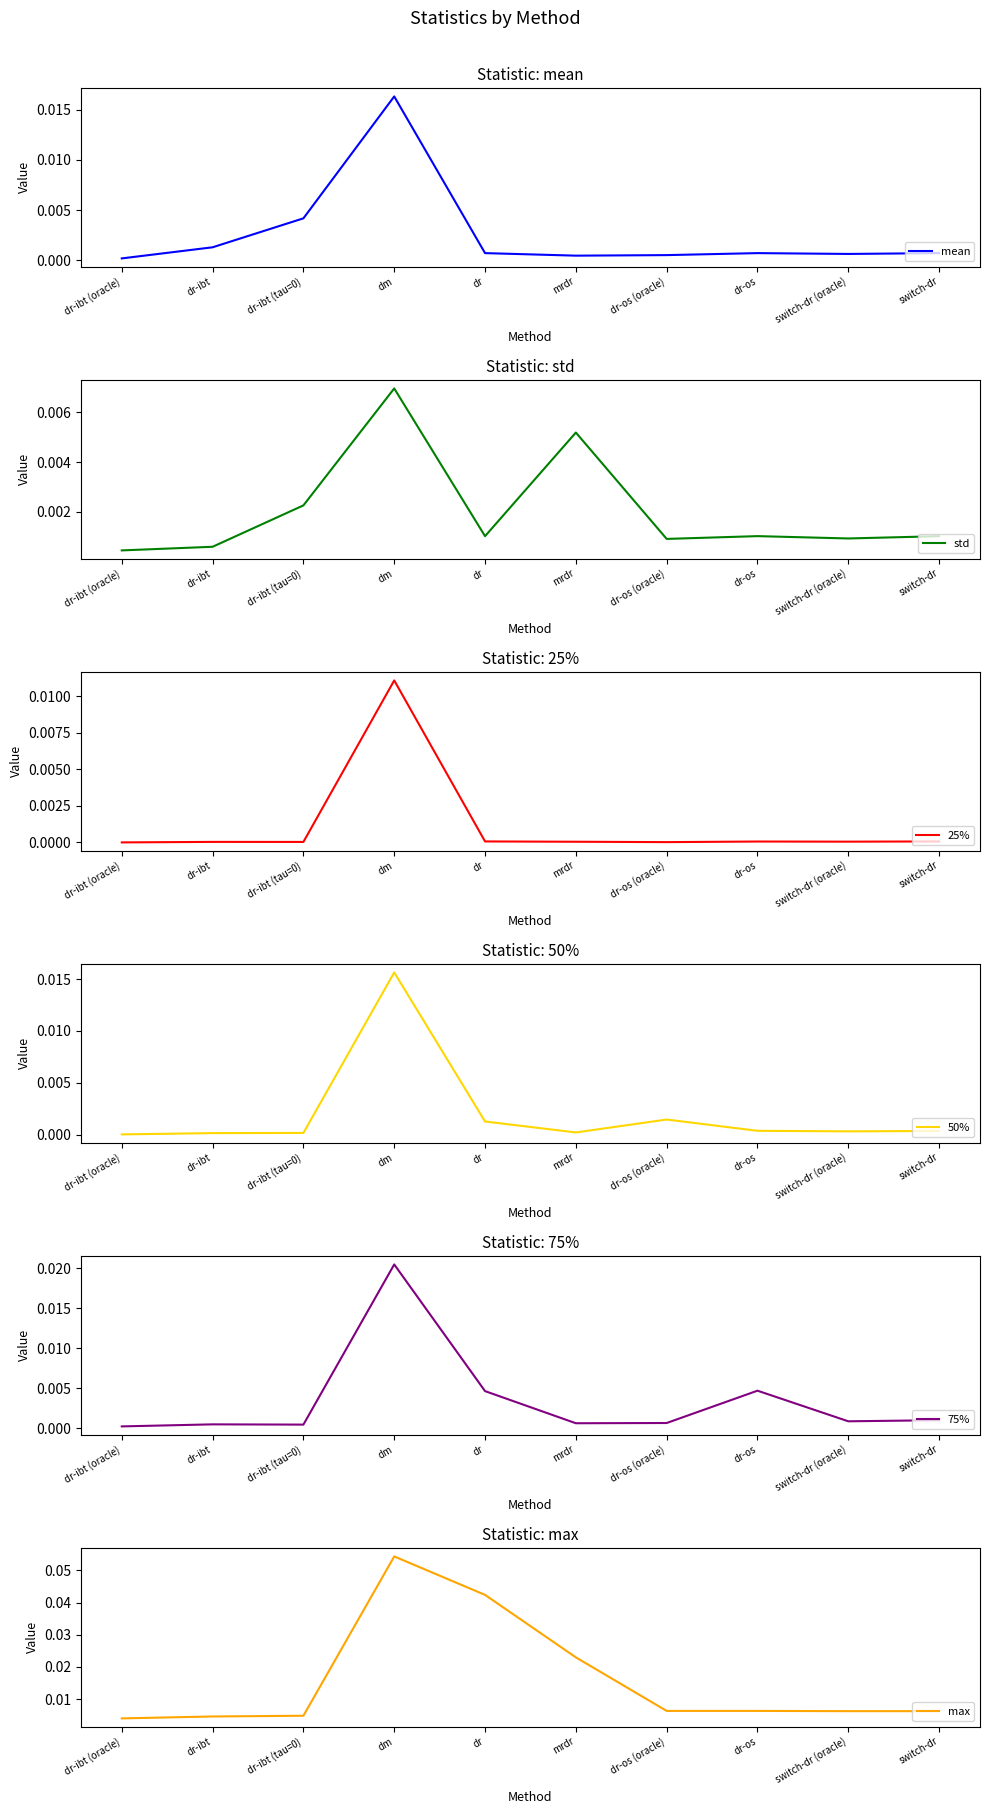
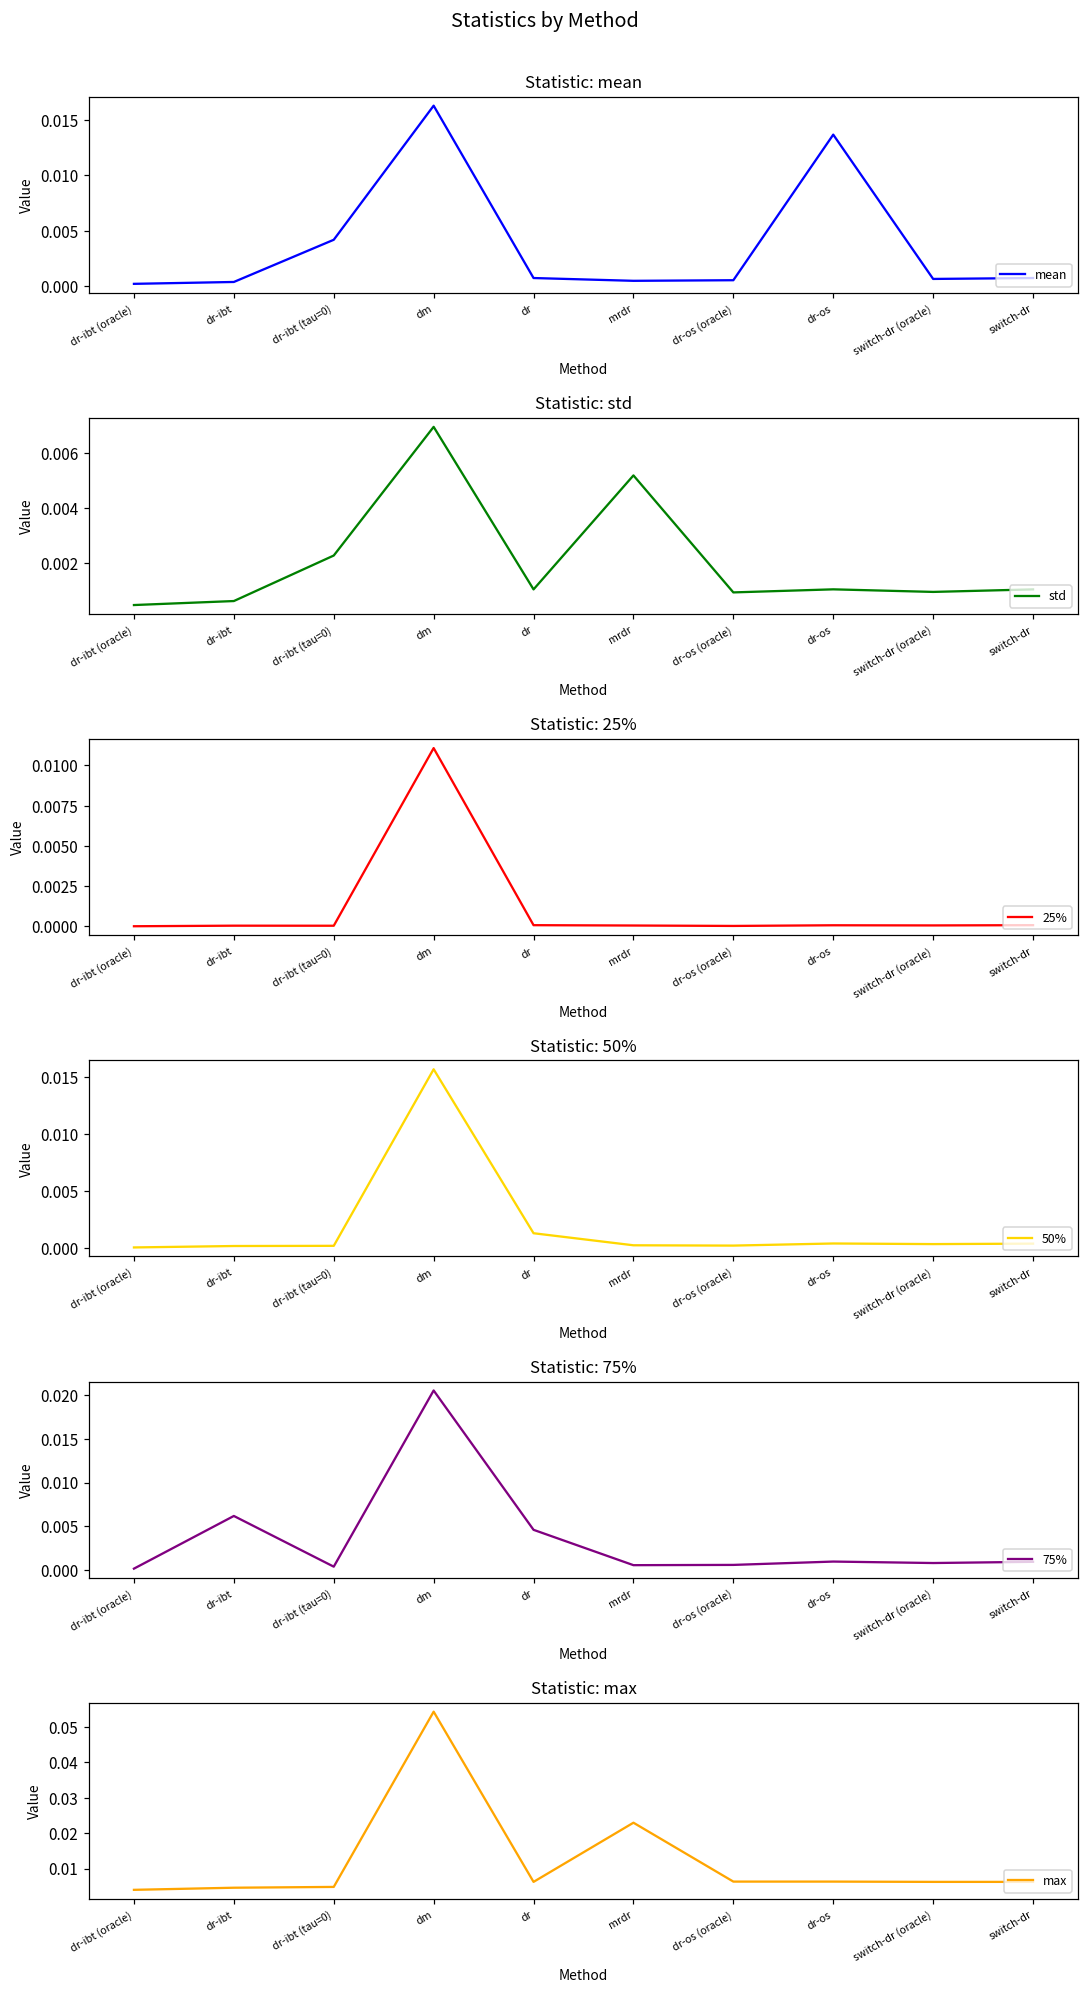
  {
    "Statistic: mean": {
      "dr-ibt (oracle)": 0.0002,
-     "dr-ibt": 0.0013,
+     "dr-ibt": 0.0004,
      "dr-ibt (tau=0)": 0.0042,
      "dm": 0.0163,
      "dr": 0.0007,
      "mrdr": 0.0005,
      "dr-os (oracle)": 0.0005,
-     "dr-os": 0.0007,
+     "dr-os": 0.0137,
      "switch-dr (oracle)": 0.0006
    },
    "Statistic: std": {
      "dr-ibt (oracle)": 0.0005,
      "dr-ibt": 0.0006,
      "dr-ibt (tau=0)": 0.0023,
      "dm": 0.0070,
      "dr": 0.0010,
      "mrdr": 0.0052,
      "dr-os (oracle)": 0.0009,
      "dr-os": 0.0010,
      "switch-dr (oracle)": 0.0009
    },
    "Statistic: 25%": {
      "dr-ibt (oracle)": 0.0000,
      "dr-ibt": 0.0000,
      "dr-ibt (tau=0)": 0.0000,
      "dm": 0.0111,
      "dr": 0.0001,
      "mrdr": 0.0000,
      "dr-os (oracle)": 0.0000,
      "dr-os": 0.0001,
      "switch-dr (oracle)": 0.0001
    },
    "Statistic: 50%": {
      "dr-ibt (oracle)": 0.0000,
      "dr-ibt": 0.0001,
      "dr-ibt (tau=0)": 0.0002,
      "dm": 0.0157,
      "dr": 0.0013,
      "mrdr": 0.0002,
-     "dr-os (oracle)": 0.0015,
+     "dr-os (oracle)": 0.0002,
      "dr-os": 0.0004,
      "switch-dr (oracle)": 0.0003
    },
    "Statistic: 75%": {
      "dr-ibt (oracle)": 0.000,
-     "dr-ibt": 0.000,
+     "dr-ibt": 0.006,
      "dr-ibt (tau=0)": 0.000,
      "dm": 0.020,
      "dr": 0.005,
      "mrdr": 0.001,
      "dr-os (oracle)": 0.001,
-     "dr-os": 0.005,
+     "dr-os": 0.001,
      "switch-dr (oracle)": 0.001
    },
    "Statistic: max": {
      "dr-ibt (oracle)": 0.004,
      "dr-ibt": 0.005,
      "dr-ibt (tau=0)": 0.005,
      "dm": 0.054,
-     "dr": 0.042,
+     "dr": 0.006,
      "mrdr": 0.023,
      "dr-os (oracle)": 0.006,
      "dr-os": 0.006,
      "switch-dr (oracle)": 0.006
    }
  }
